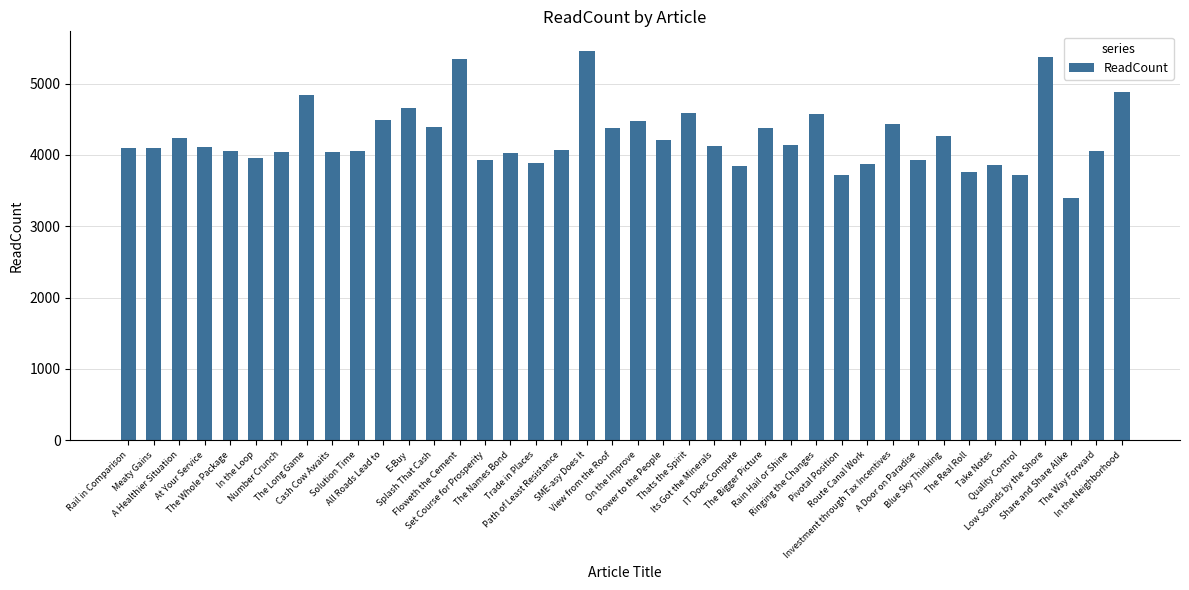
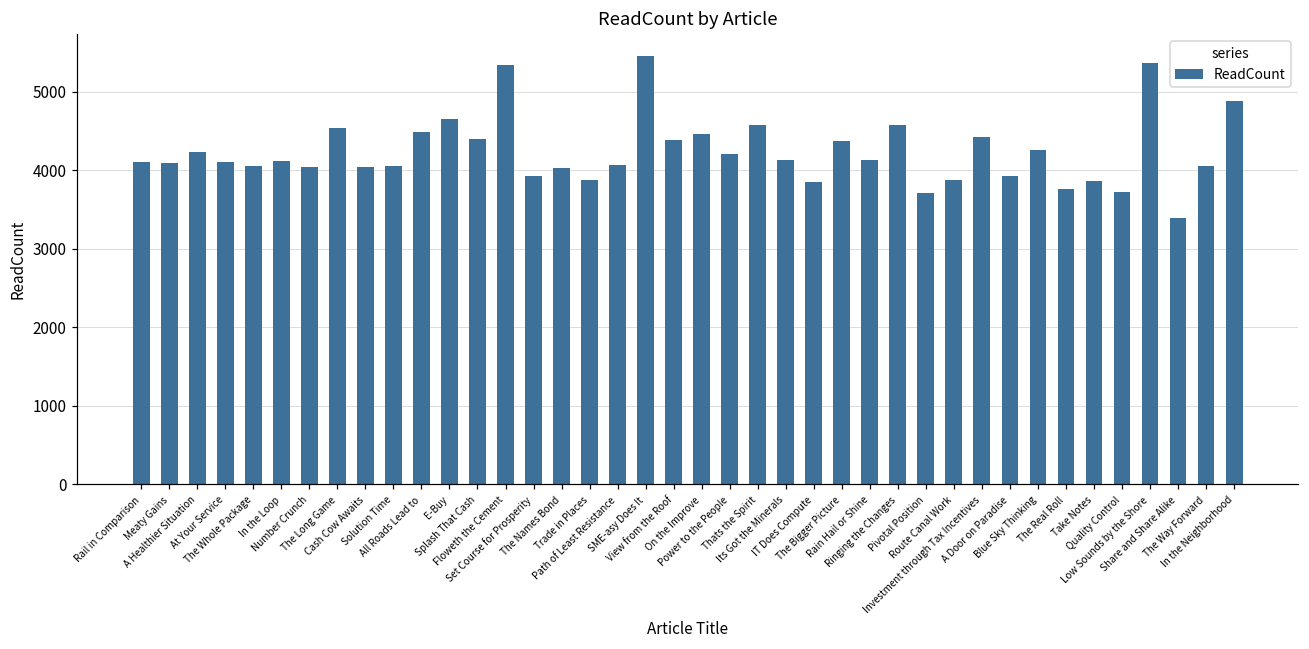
  {
    "Rail in Comparison": 4100,
    "Meaty Gains": 4100,
    "A Healthier Situation": 4200,
    "At Your Service": 4100,
    "The Whole Package": 4100,
-   "In the Loop": 4000,
+   "In the Loop": 4100,
    "Number Crunch": 4000,
-   "The Long Game": 4800,
+   "The Long Game": 4500,
    "Cash Cow Awaits": 4000,
    "Solution Time": 4100,
    "All Roads Lead to": 4500,
    "E-Buy": 4700,
    "Splash That Cash": 4400,
    "Floweth the Cement": 5300,
    "Set Course for Prosperity": 3900,
    "The Names Bond": 4000,
    "Trade in Places": 3900,
    "Path of Least Resistance": 4100,
    "SME-asy Does It": 5500,
    "View from the Roof": 4400,
    "On the Improve": 4500,
    "Power to the People": 4200,
    "Thats the Spirit": 4600,
    "Its Got the Minerals": 4100,
    "IT Does Compute": 3800,
    "The Bigger Picture": 4400,
    "Rain Hail or Shine": 4100,
    "Ringing the Changes": 4600,
    "Pivotal Position": 3700,
    "Route Canal Work": 3900,
    "Investment through Tax Incentives": 4400,
    "A Door on Paradise": 3900,
    "Blue Sky Thinking": 4300,
    "The Real Roll": 3800,
    "Take Notes": 3900,
    "Quality Control": 3700,
    "Low Sounds by the Shore": 5400,
    "Share and Share Alike": 3400,
    "The Way Forward": 4100,
    "In the Neighborhood": 4900
  }
